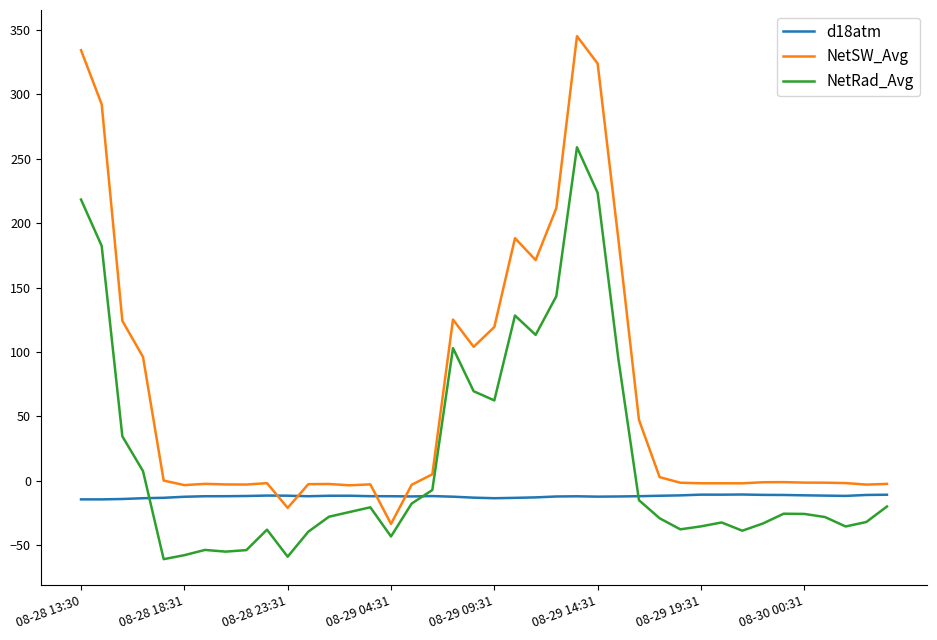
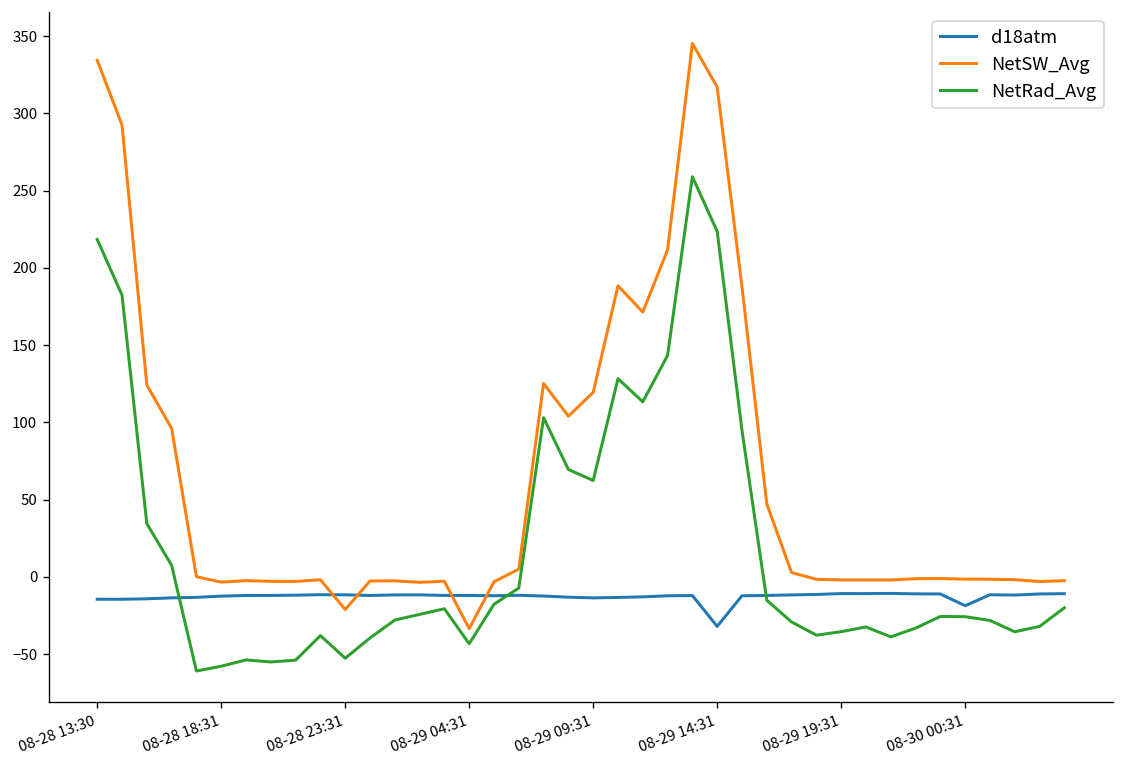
  {
    "d18atm": {
      "08-28 13:30": -14,
      "08-28 18:31": -12,
      "08-28 23:31": -12,
      "08-29 04:31": -12,
      "08-29 09:31": -14,
-     "08-29 14:31": -12,
+     "08-29 14:31": -32,
      "08-29 19:31": -11,
-     "08-30 00:31": -11
+     "08-30 00:31": -19
    },
    "NetSW_Avg": {
      "08-28 13:30": 334,
      "08-28 18:31": -3,
      "08-28 23:31": -21,
      "08-29 04:31": -34,
      "08-29 09:31": 119,
-     "08-29 14:31": 324,
+     "08-29 14:31": 317,
      "08-29 19:31": -2,
      "08-30 00:31": -1
    },
    "NetRad_Avg": {
      "08-28 13:30": 218,
      "08-28 18:31": -58,
-     "08-28 23:31": -59,
+     "08-28 23:31": -53,
      "08-29 04:31": -43,
      "08-29 09:31": 62,
      "08-29 14:31": 224,
      "08-29 19:31": -35,
      "08-30 00:31": -26
    }
  }
